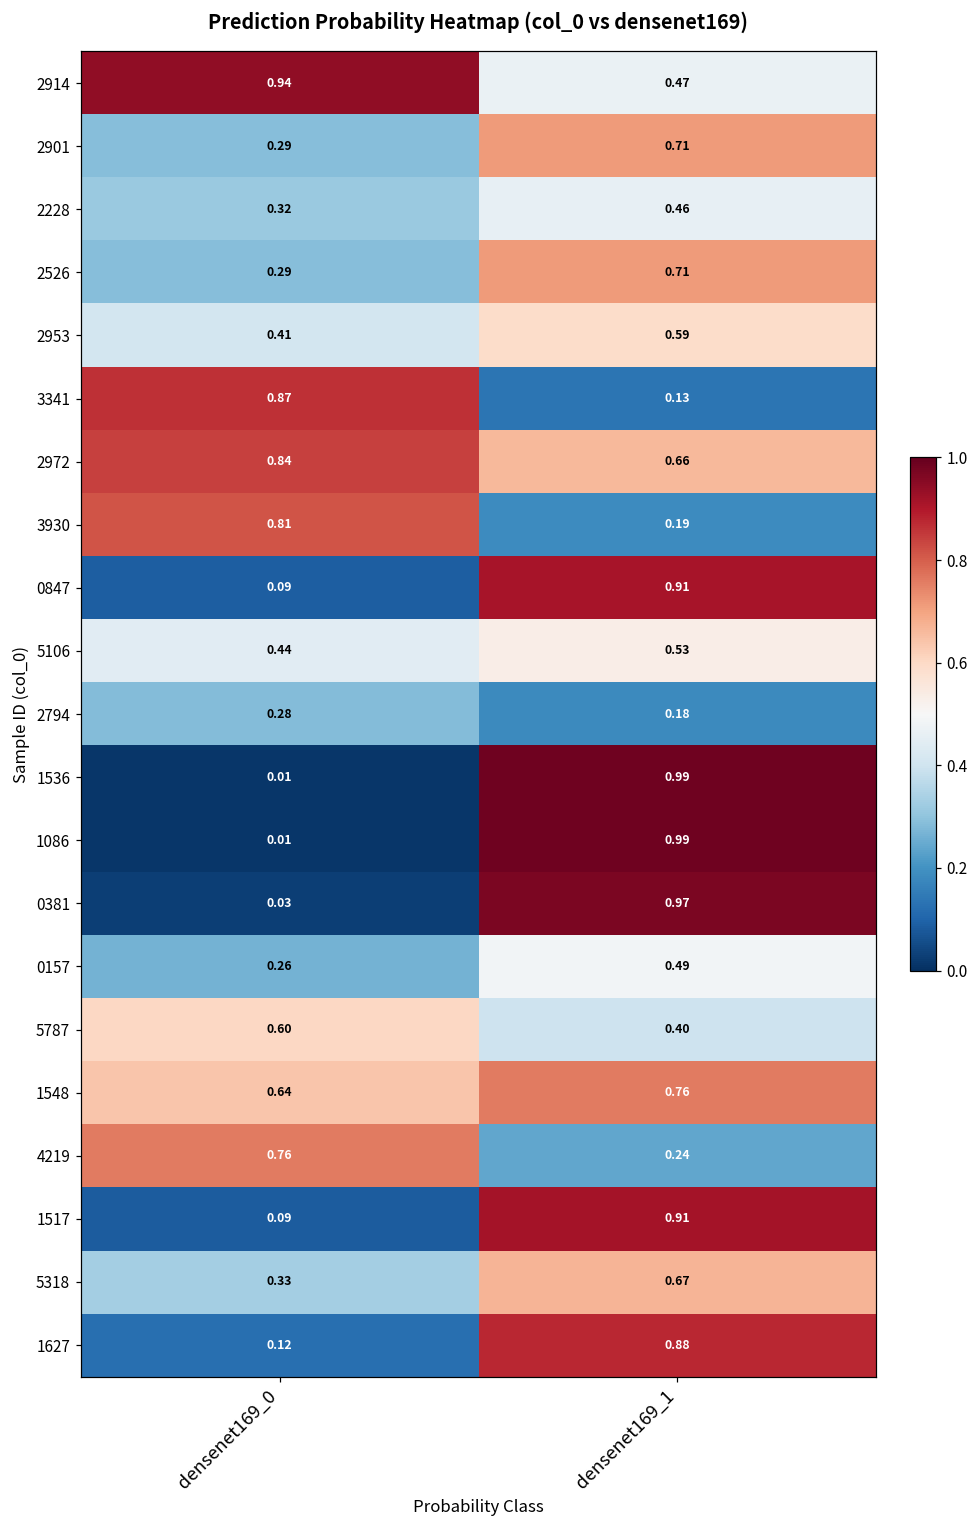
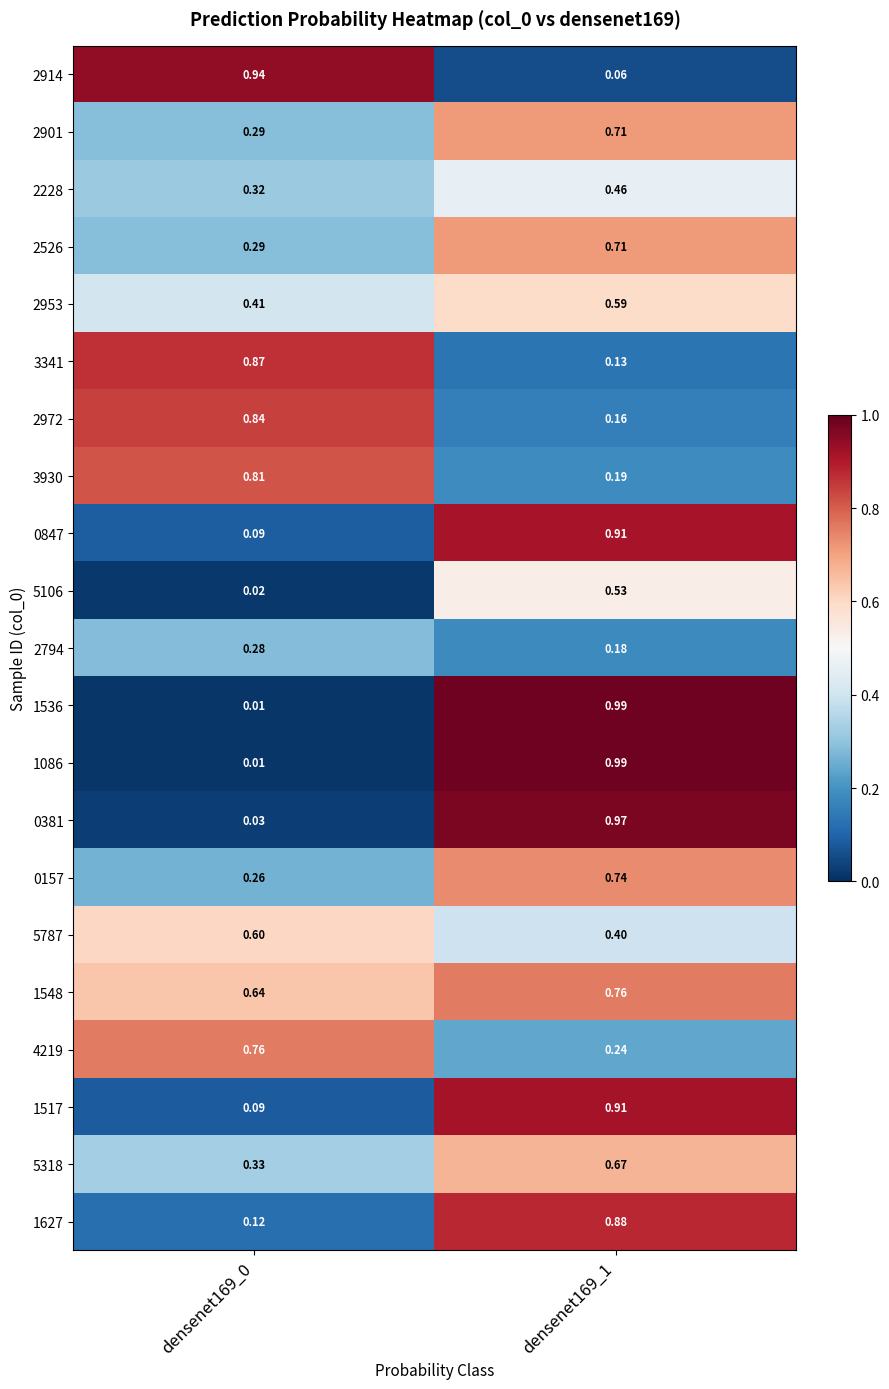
  {
    "2914": {
      "densenet169_0": 0.94,
-     "densenet169_1": 0.47
+     "densenet169_1": 0.06
    },
    "2901": {
      "densenet169_0": 0.29,
      "densenet169_1": 0.71
    },
    "2228": {
      "densenet169_0": 0.32,
      "densenet169_1": 0.46
    },
    "2526": {
      "densenet169_0": 0.29,
      "densenet169_1": 0.71
    },
    "2953": {
      "densenet169_0": 0.41,
      "densenet169_1": 0.59
    },
    "3341": {
      "densenet169_0": 0.87,
      "densenet169_1": 0.13
    },
    "2972": {
      "densenet169_0": 0.84,
-     "densenet169_1": 0.66
+     "densenet169_1": 0.16
    },
    "3930": {
      "densenet169_0": 0.81,
      "densenet169_1": 0.19
    },
    "0847": {
      "densenet169_0": 0.09,
      "densenet169_1": 0.91
    },
    "5106": {
-     "densenet169_0": 0.44,
+     "densenet169_0": 0.02,
      "densenet169_1": 0.53
    },
    "2794": {
      "densenet169_0": 0.28,
      "densenet169_1": 0.18
    },
    "1536": {
      "densenet169_0": 0.01,
      "densenet169_1": 0.99
    },
    "1086": {
      "densenet169_0": 0.01,
      "densenet169_1": 0.99
    },
    "0381": {
      "densenet169_0": 0.03,
      "densenet169_1": 0.97
    },
    "0157": {
      "densenet169_0": 0.26,
-     "densenet169_1": 0.49
+     "densenet169_1": 0.74
    },
    "5787": {
      "densenet169_0": 0.60,
      "densenet169_1": 0.40
    },
    "1548": {
      "densenet169_0": 0.64,
      "densenet169_1": 0.76
    },
    "4219": {
      "densenet169_0": 0.76,
      "densenet169_1": 0.24
    },
    "1517": {
      "densenet169_0": 0.09,
      "densenet169_1": 0.91
    },
    "5318": {
      "densenet169_0": 0.33,
      "densenet169_1": 0.67
    },
    "1627": {
      "densenet169_0": 0.12,
      "densenet169_1": 0.88
    }
  }
